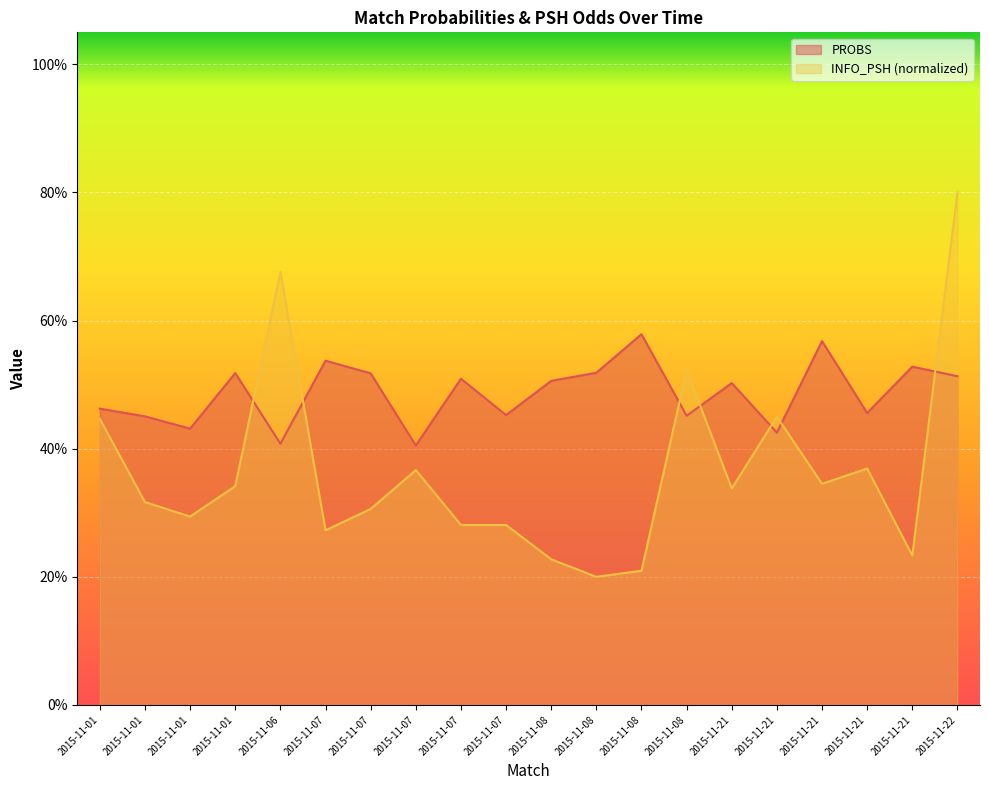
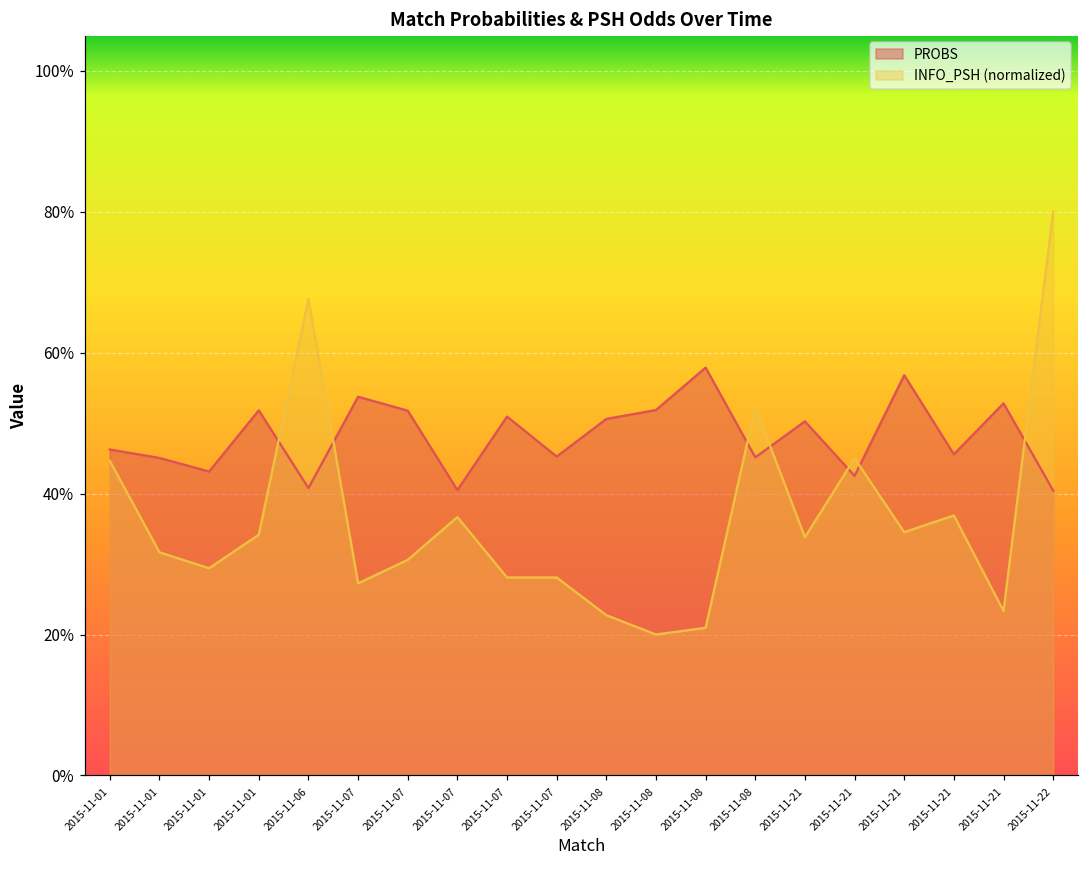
  {
    "PROBS": {
      "2015-11-06": "41%",
-     "2015-11-22": "51%"
+     "2015-11-22": "40%"
    },
    "INFO_PSH (normalized)": {
      "2015-11-06": "68%",
      "2015-11-22": "80%"
    }
  }
